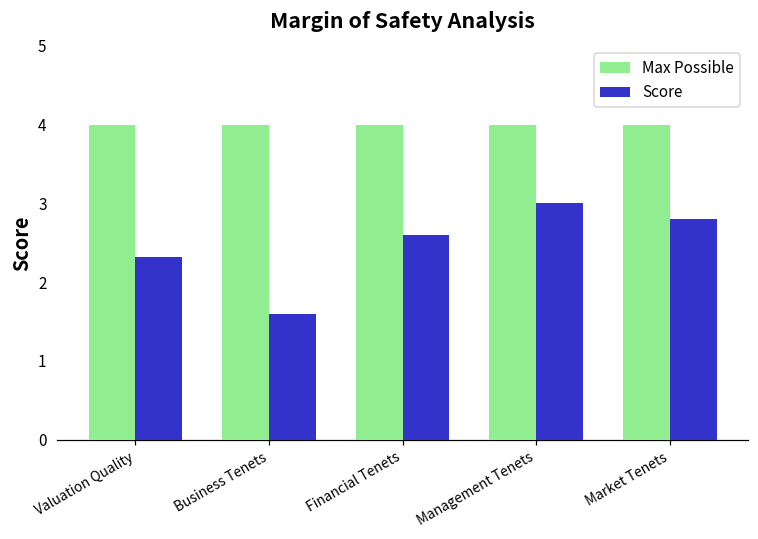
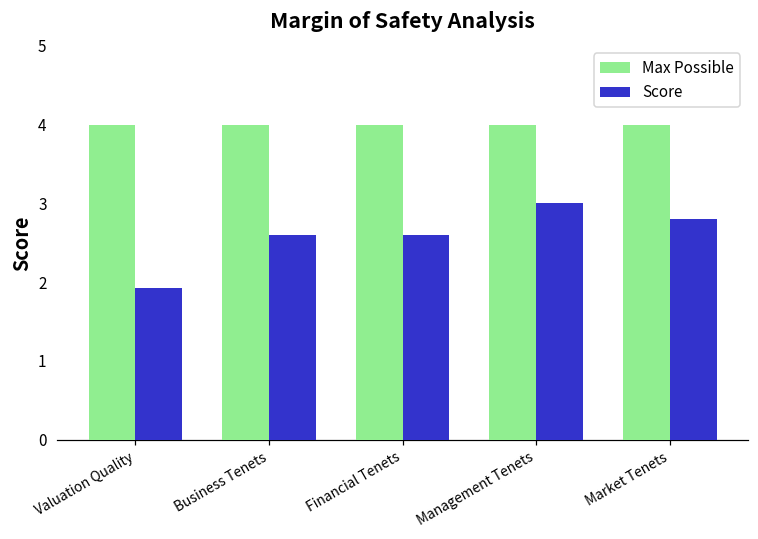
  {
    "Max Possible": {
      "Valuation Quality": 4.0,
      "Business Tenets": 4.0,
      "Financial Tenets": 4.0,
      "Management Tenets": 4.0,
      "Market Tenets": 4.0
    },
    "Score": {
-     "Valuation Quality": 2.3,
-     "Business Tenets": 1.6,
+     "Valuation Quality": 1.9,
+     "Business Tenets": 2.6,
      "Financial Tenets": 2.6,
      "Management Tenets": 3.0,
      "Market Tenets": 2.8
    }
  }
